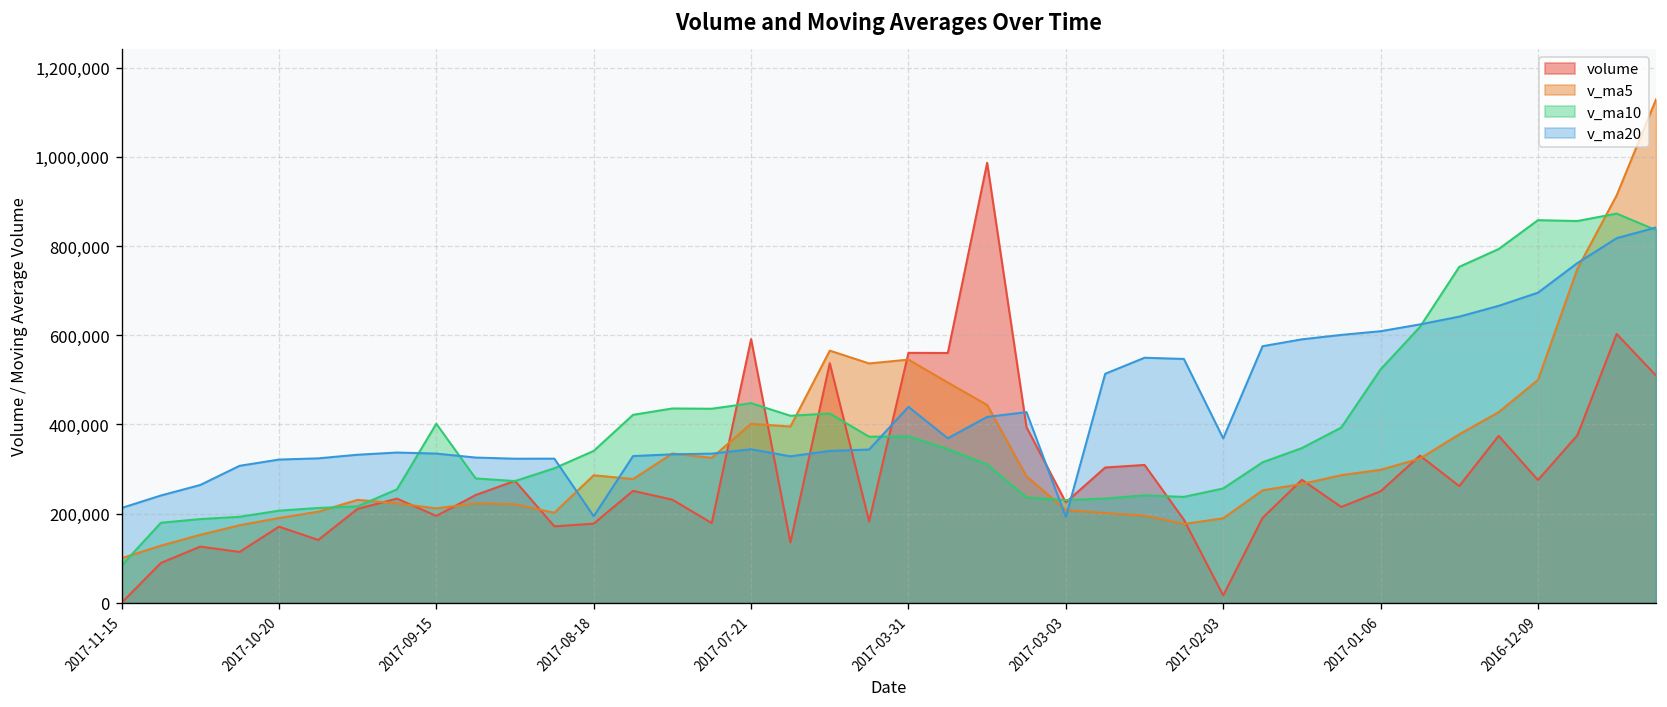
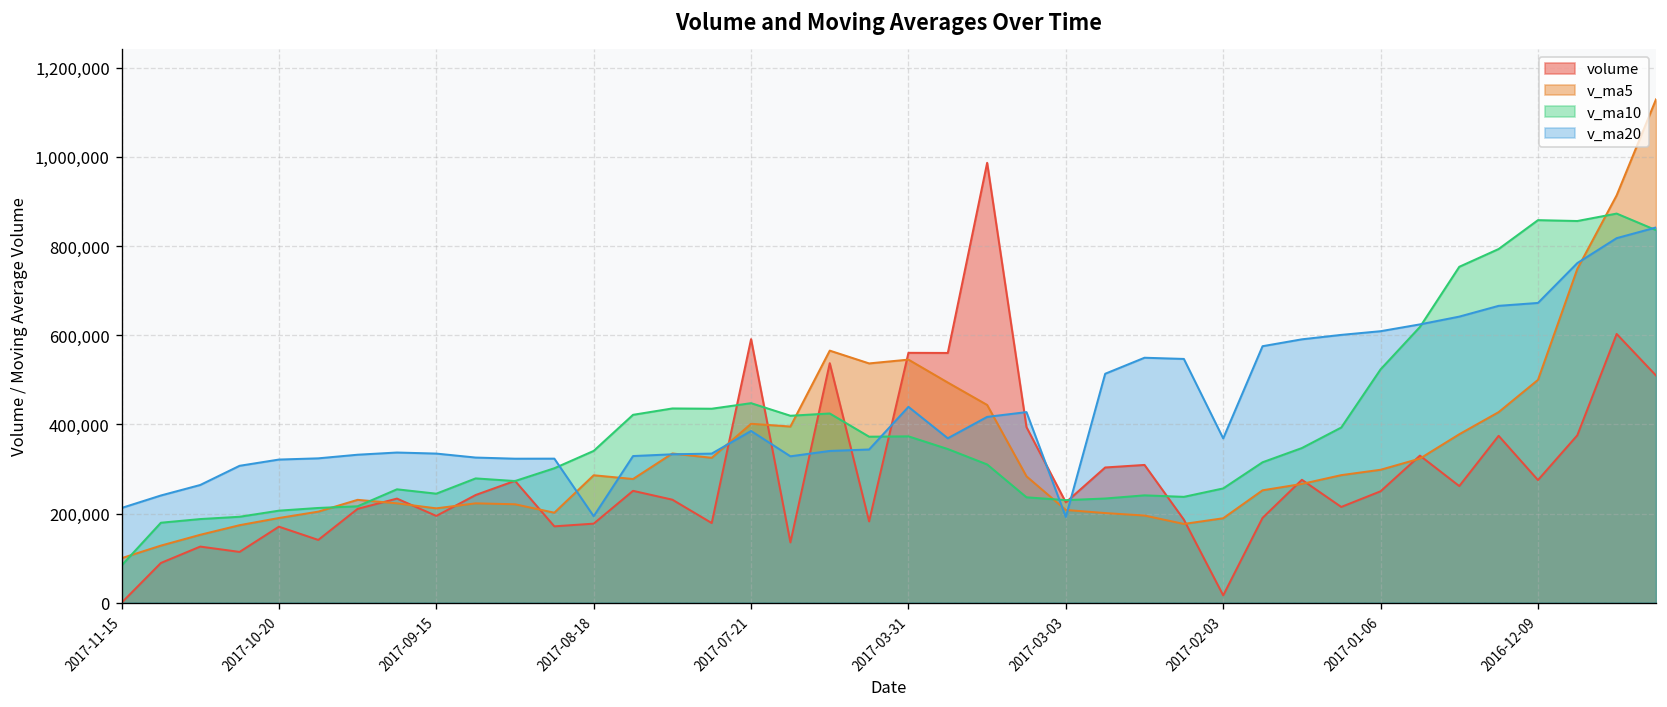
  {
    "v_ma10": {
      "2017-11-15": "80,000",
      "2017-10-20": "210,000",
-     "2017-09-15": "400,000",
+     "2017-09-15": "240,000",
      "2017-08-18": "340,000",
      "2017-07-21": "450,000",
      "2017-03-31": "370,000",
      "2017-02-03": "260,000",
      "2017-01-06": "520,000",
      "2016-12-09": "860,000"
    },
    "v_ma20": {
      "2017-11-15": "210,000",
      "2017-10-20": "320,000",
      "2017-09-15": "330,000",
      "2017-08-18": "190,000",
-     "2017-07-21": "340,000",
+     "2017-07-21": "390,000",
      "2017-03-31": "440,000",
      "2017-03-03": "190,000",
      "2017-02-03": "370,000",
      "2017-01-06": "610,000",
-     "2016-12-09": "700,000"
+     "2016-12-09": "670,000"
    }
  }
